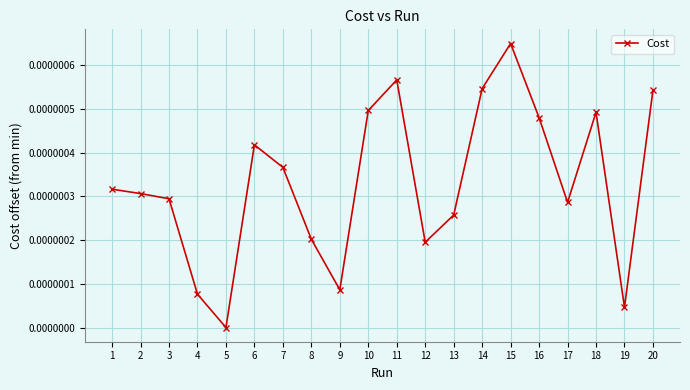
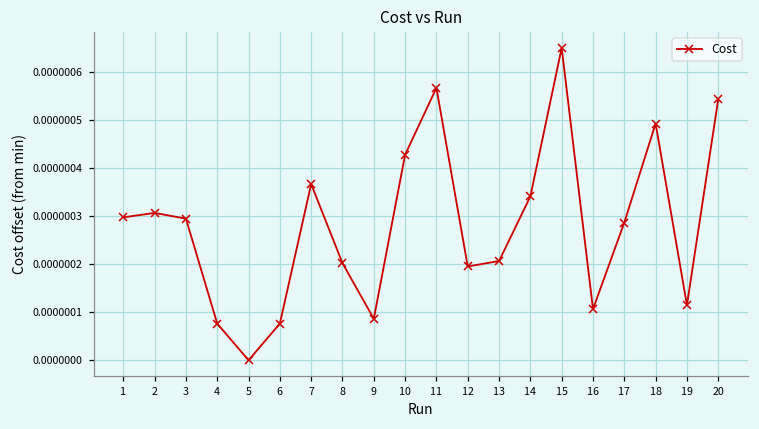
  {
-   "1": 0.00000032,
+   "1": 0.00000030,
    "2": 0.00000031,
    "3": 0.00000029,
    "4": 0.00000008,
    "5": 0.00000000,
-   "6": 0.00000042,
+   "6": 0.00000008,
    "7": 0.00000037,
    "8": 0.00000020,
    "9": 0.00000009,
-   "10": 0.00000050,
+   "10": 0.00000043,
    "11": 0.00000057,
    "12": 0.00000019,
-   "13": 0.00000026,
-   "14": 0.00000055,
+   "13": 0.00000021,
+   "14": 0.00000034,
    "15": 0.00000065,
-   "16": 0.00000048,
+   "16": 0.00000011,
    "17": 0.00000029,
    "18": 0.00000049,
-   "19": 0.00000005,
+   "19": 0.00000011,
    "20": 0.00000054
  }
